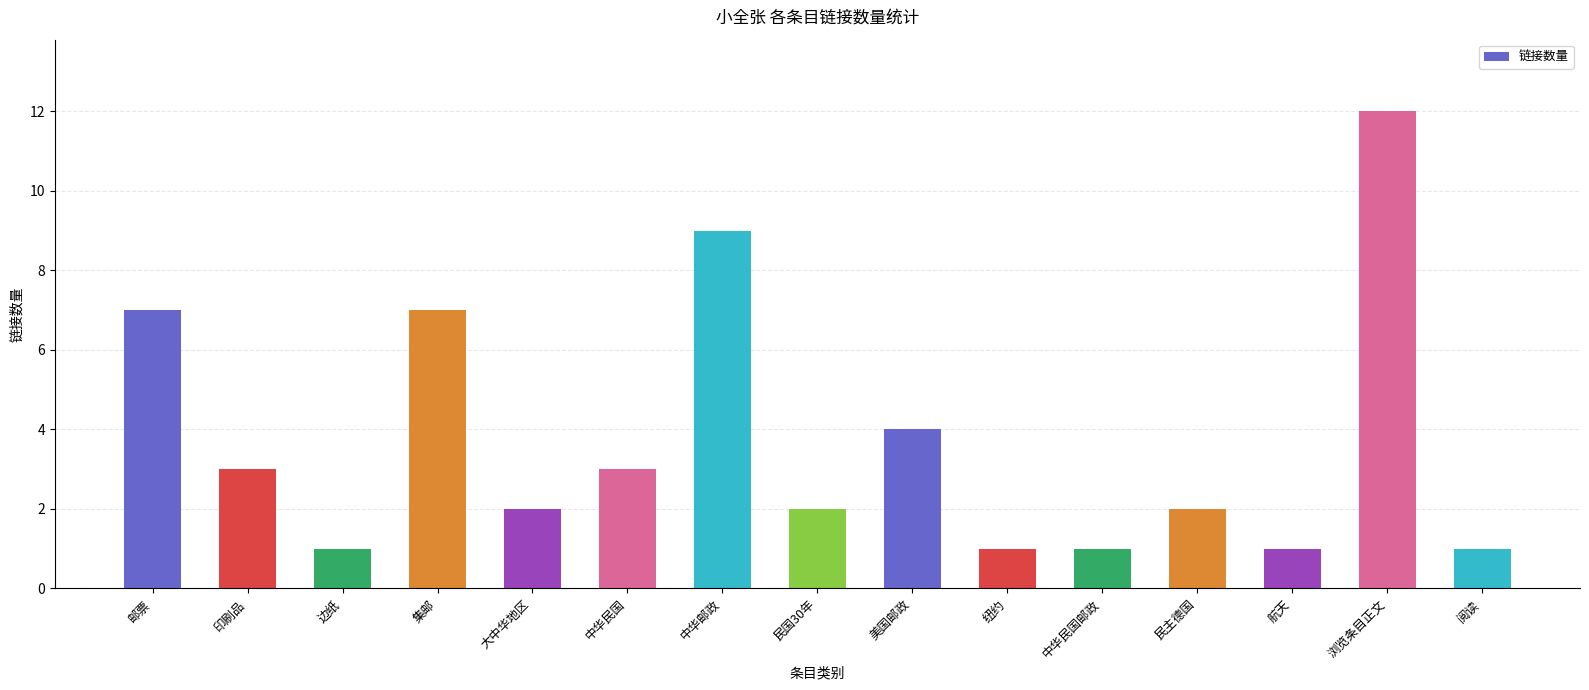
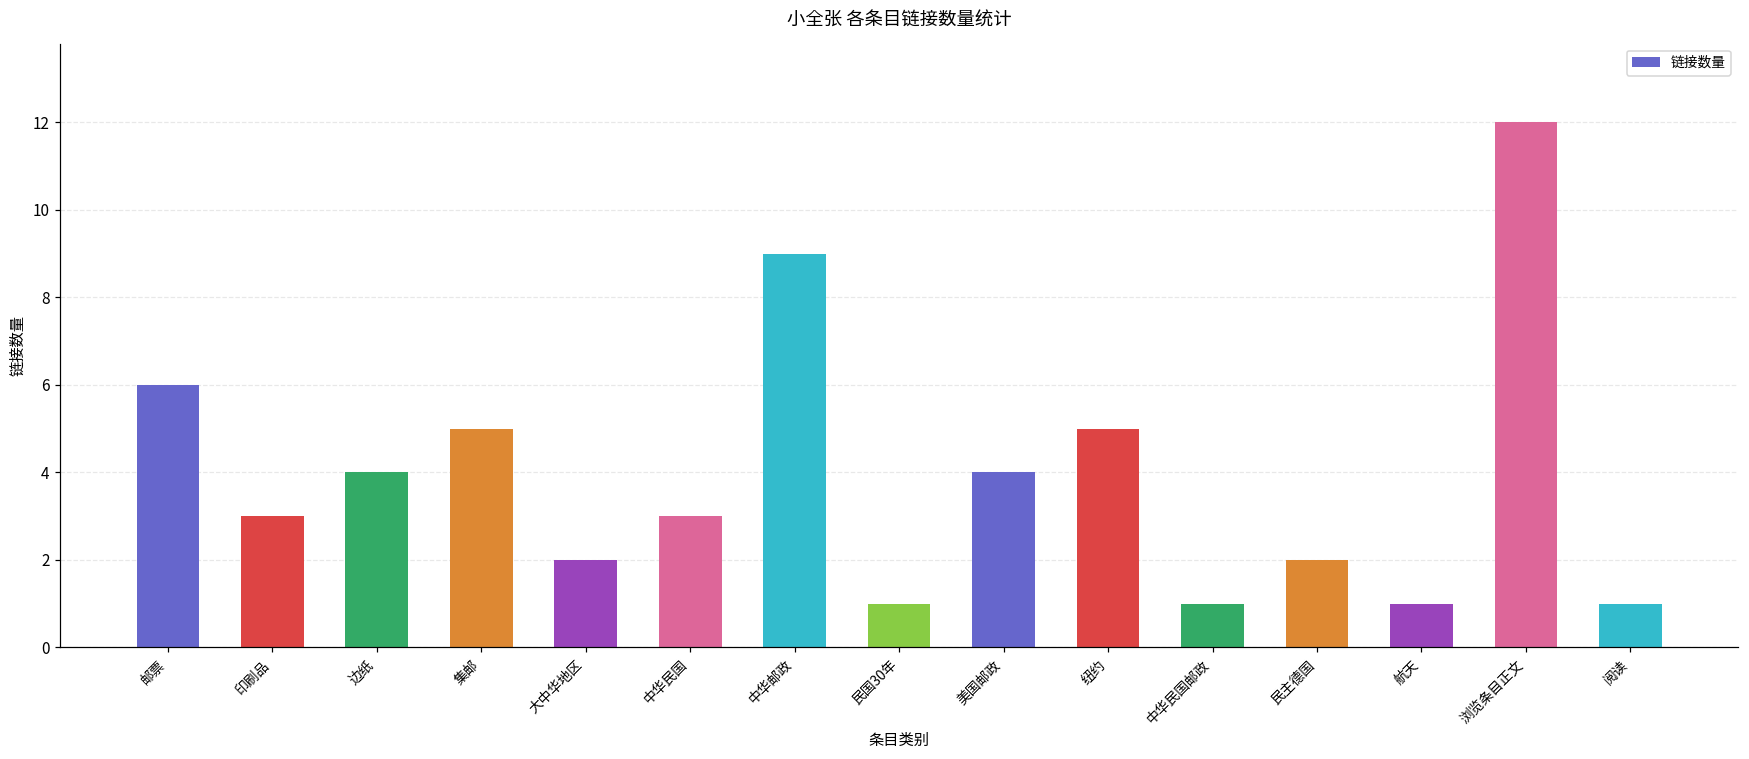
  {
-   "邮票": 7,
+   "邮票": 6,
    "印刷品": 3,
-   "边纸": 1,
-   "集邮": 7,
+   "边纸": 4,
+   "集邮": 5,
    "大中华地区": 2,
    "中华民国": 3,
    "中华邮政": 9,
-   "民国30年": 2,
+   "民国30年": 1,
    "美国邮政": 4,
-   "纽约": 1,
+   "纽约": 5,
    "中华民国邮政": 1,
    "民主德国": 2,
    "航天": 1,
    "浏览条目正文": 12,
    "阅读": 1
  }
